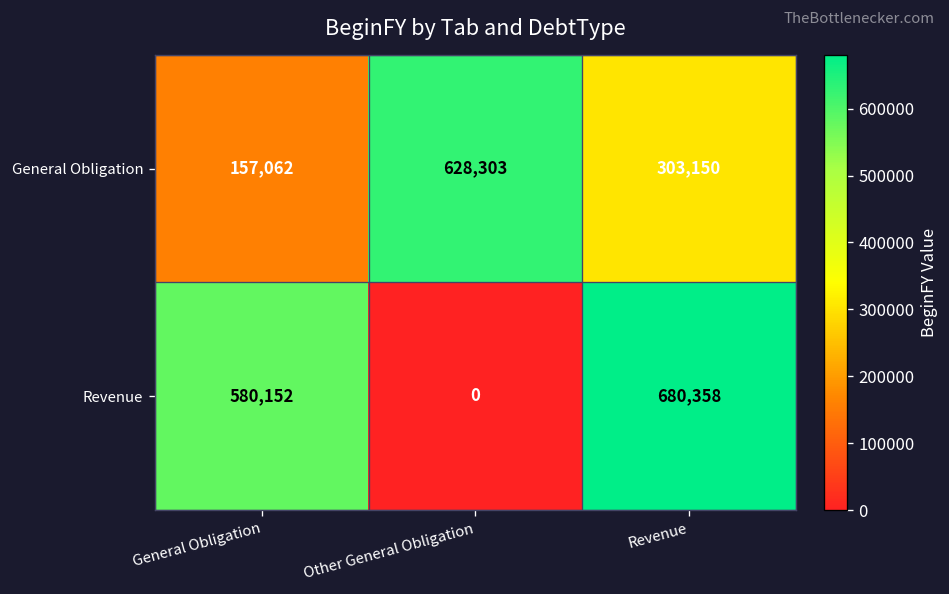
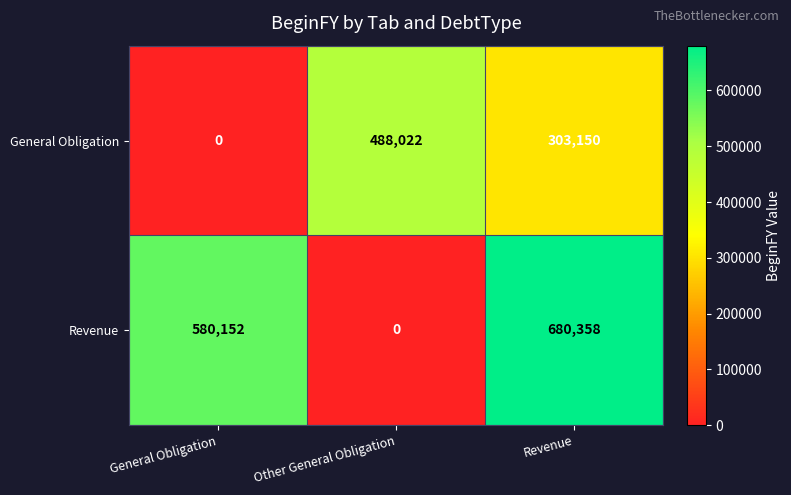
  {
    "General Obligation": {
-     "General Obligation": "157,062",
-     "Other General Obligation": "628,303",
+     "General Obligation": "0",
+     "Other General Obligation": "488,022",
      "Revenue": "303,150"
    },
    "Revenue": {
      "General Obligation": "580,152",
      "Other General Obligation": "0",
      "Revenue": "680,358"
    }
  }
